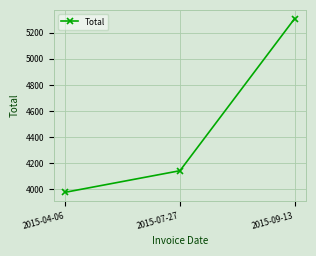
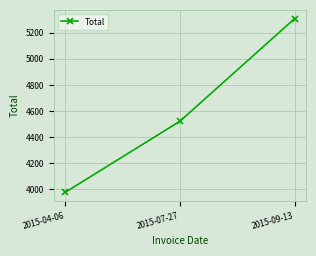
  {
    "2015-04-06": 3980,
-   "2015-07-27": 4140,
+   "2015-07-27": 4520,
    "2015-09-13": 5310
  }
